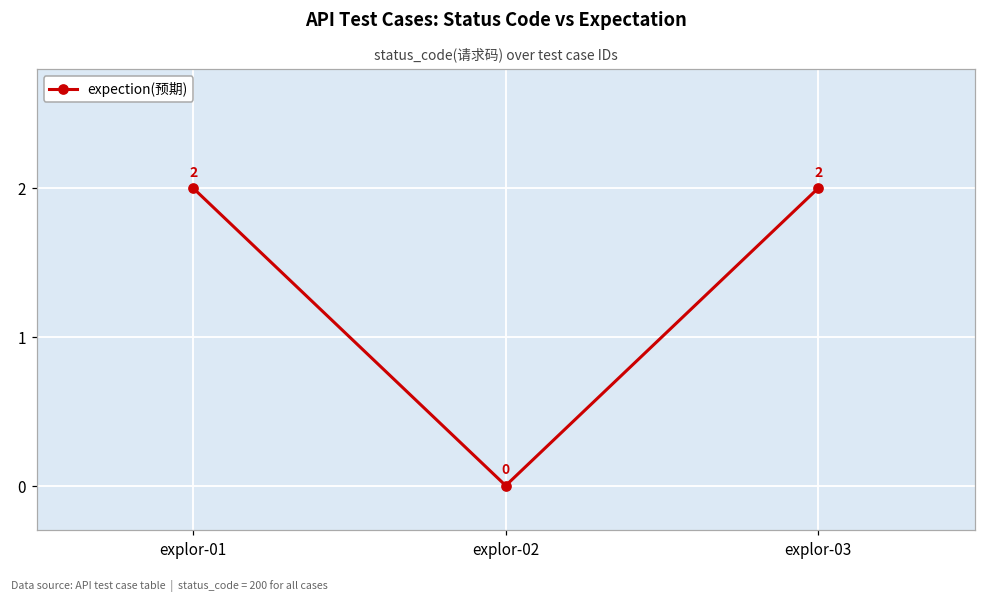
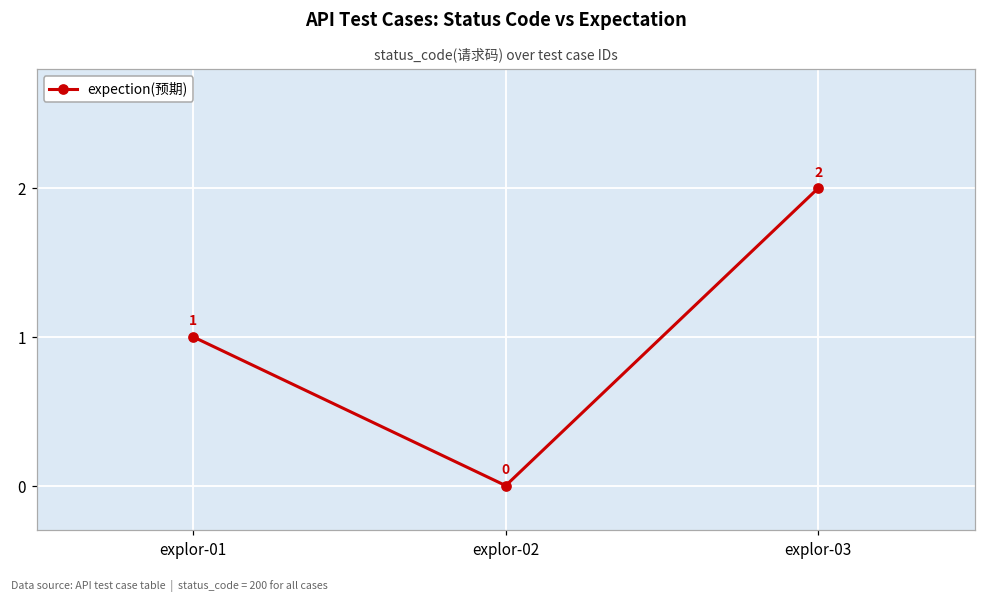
  {
-   "explor-01": 2,
+   "explor-01": 1,
    "explor-02": 0,
    "explor-03": 2
  }
